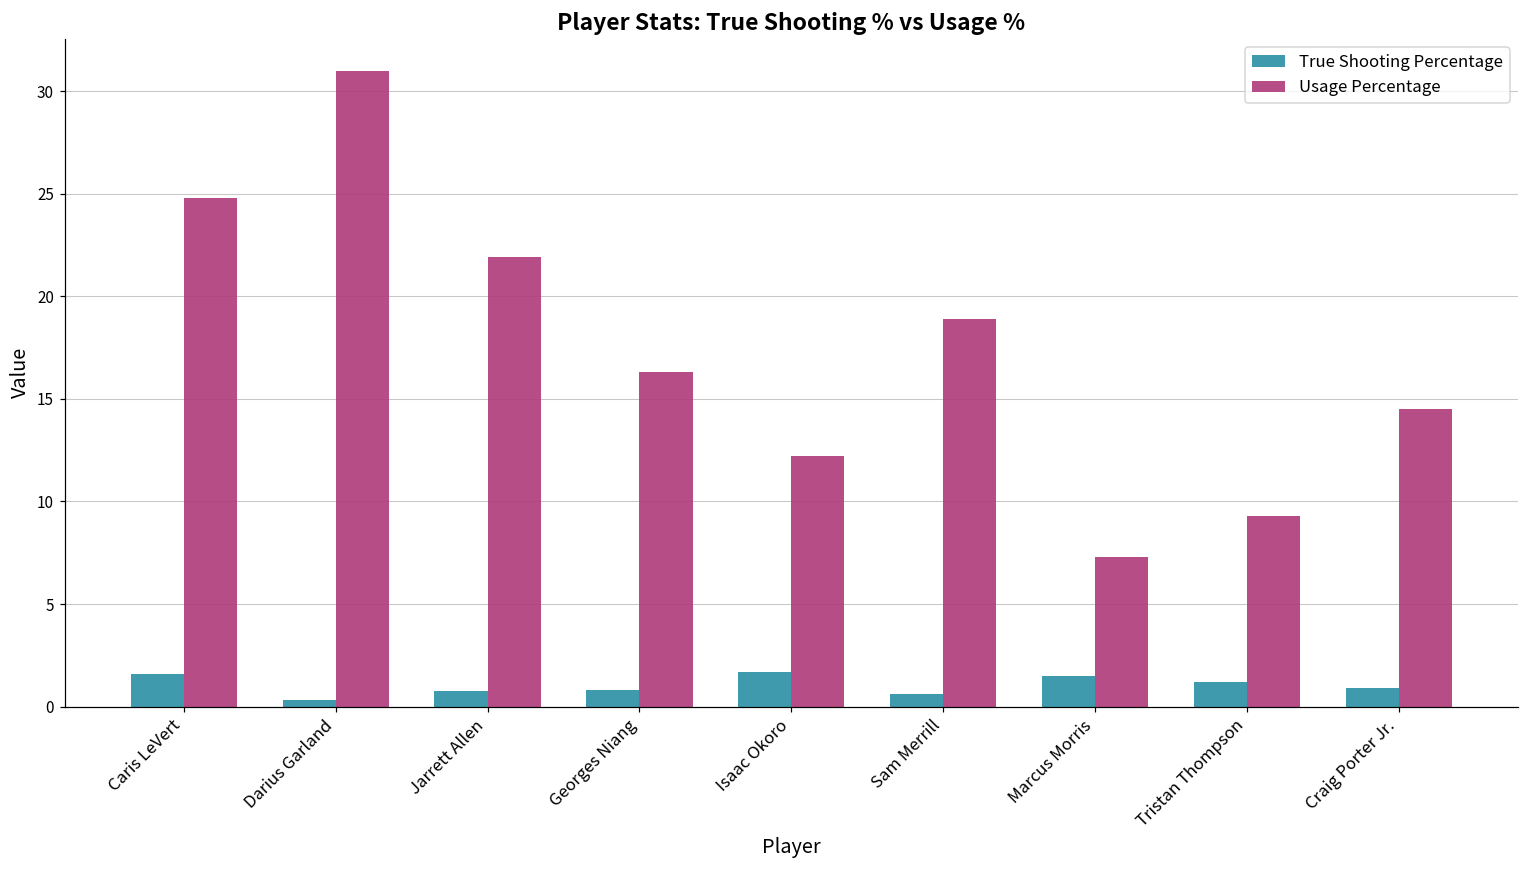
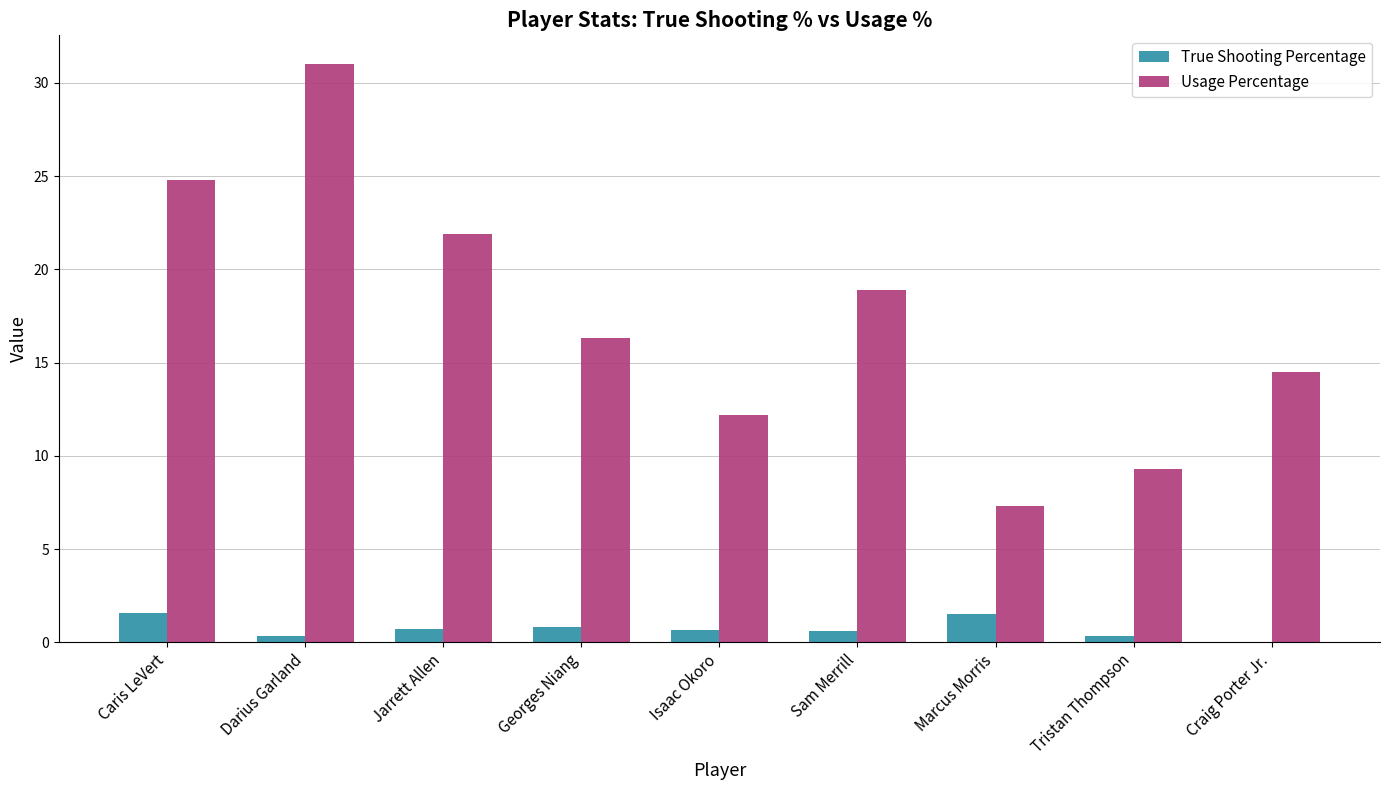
  {
    "True Shooting Percentage": {
      "Caris LeVert": 1.6,
      "Darius Garland": 0.3,
      "Jarrett Allen": 0.7,
      "Georges Niang": 0.8,
-     "Isaac Okoro": 1.7,
+     "Isaac Okoro": 0.6,
      "Sam Merrill": 0.6,
      "Marcus Morris": 1.5,
-     "Tristan Thompson": 1.2,
-     "Craig Porter Jr.": 0.9
+     "Tristan Thompson": 0.3,
+     "Craig Porter Jr.": 0.0
    },
    "Usage Percentage": {
      "Caris LeVert": 24.8,
      "Darius Garland": 31.0,
      "Jarrett Allen": 21.9,
      "Georges Niang": 16.3,
      "Isaac Okoro": 12.2,
      "Sam Merrill": 18.9,
      "Marcus Morris": 7.3,
      "Tristan Thompson": 9.3,
      "Craig Porter Jr.": 14.5
    }
  }
